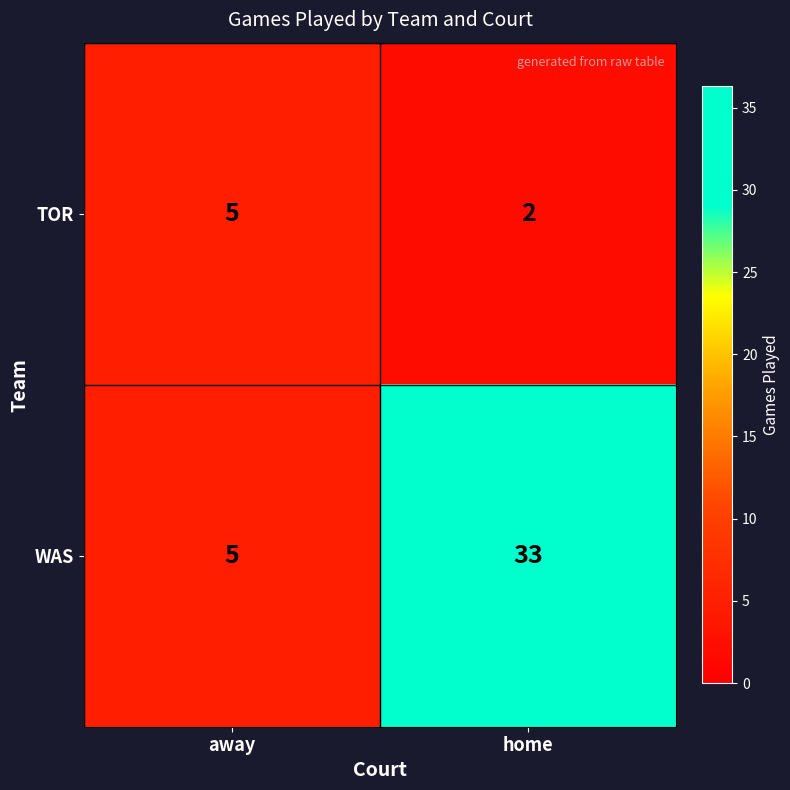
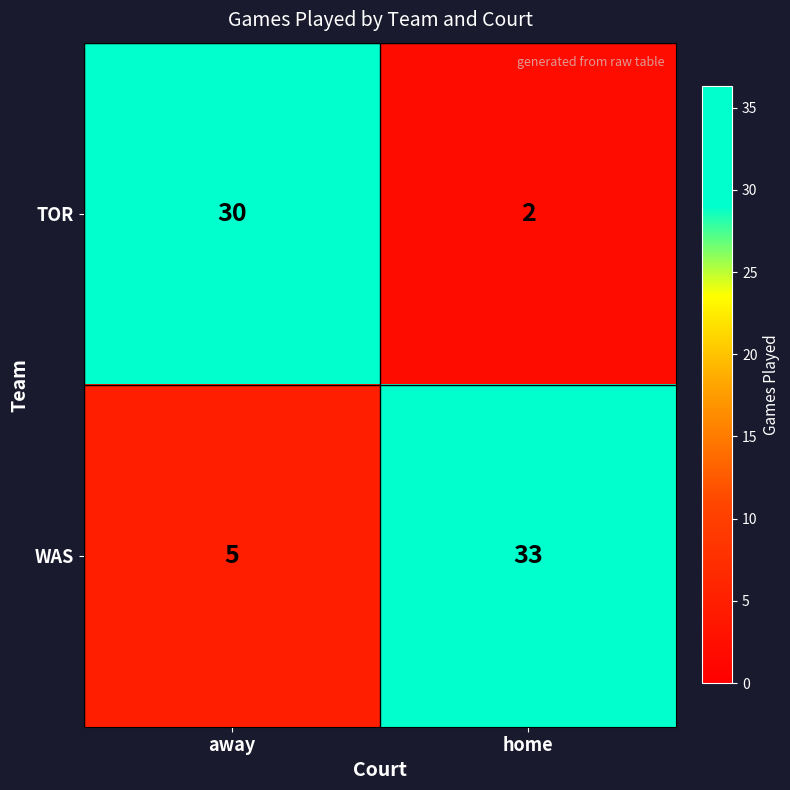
  {
    "TOR": {
-     "away": 5
+     "away": 30
    },
    "WAS": {
      "away": 5,
      "home": 33
    }
  }
